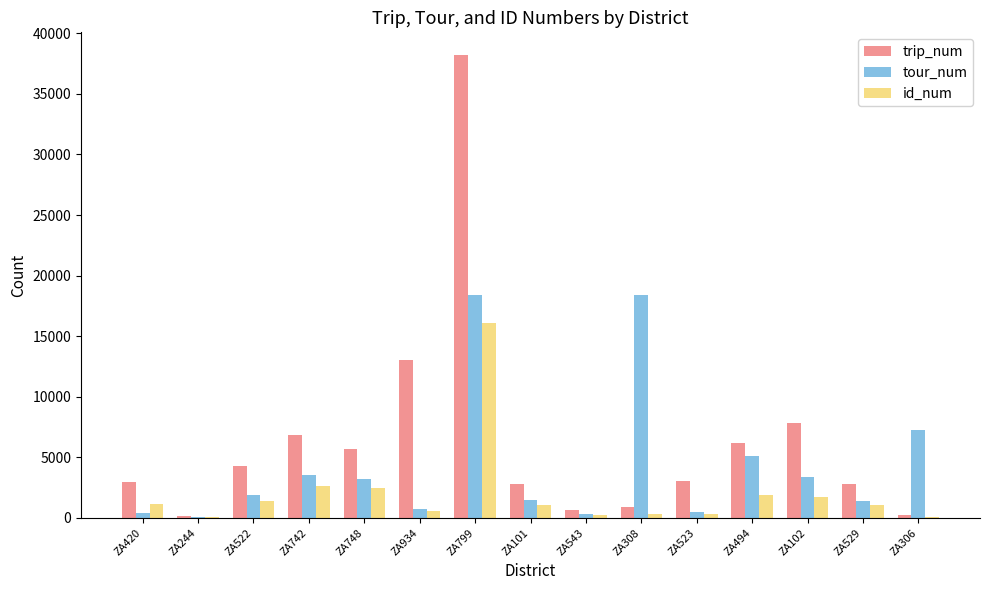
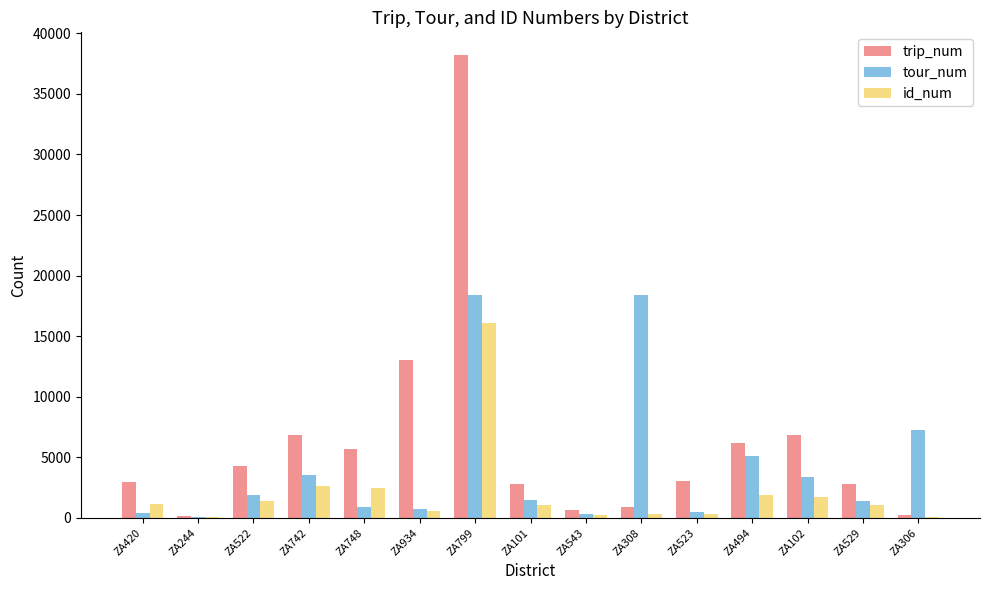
  {
    "trip_num": {
      "ZA420": 3000,
      "ZA522": 4300,
      "ZA742": 6800,
      "ZA748": 5700,
      "ZA934": 13100,
      "ZA799": 38200,
      "ZA101": 2800,
      "ZA543": 700,
      "ZA308": 900,
      "ZA523": 3100,
      "ZA494": 6200,
-     "ZA102": 7900,
+     "ZA102": 6800,
      "ZA529": 2800,
      "ZA306": 200
    },
    "tour_num": {
      "ZA420": 400,
      "ZA522": 1900,
      "ZA742": 3500,
-     "ZA748": 3200,
+     "ZA748": 900,
      "ZA934": 700,
      "ZA799": 18400,
      "ZA101": 1400,
      "ZA543": 300,
      "ZA308": 18400,
      "ZA523": 500,
      "ZA494": 5100,
      "ZA102": 3400,
      "ZA529": 1400,
      "ZA306": 7300
    },
    "id_num": {
      "ZA420": 1100,
      "ZA522": 1400,
      "ZA742": 2600,
      "ZA748": 2500,
      "ZA934": 500,
      "ZA799": 16100,
      "ZA101": 1100,
      "ZA543": 200,
      "ZA308": 300,
      "ZA523": 400,
      "ZA494": 1900,
      "ZA102": 1700,
      "ZA529": 1000
    }
  }
